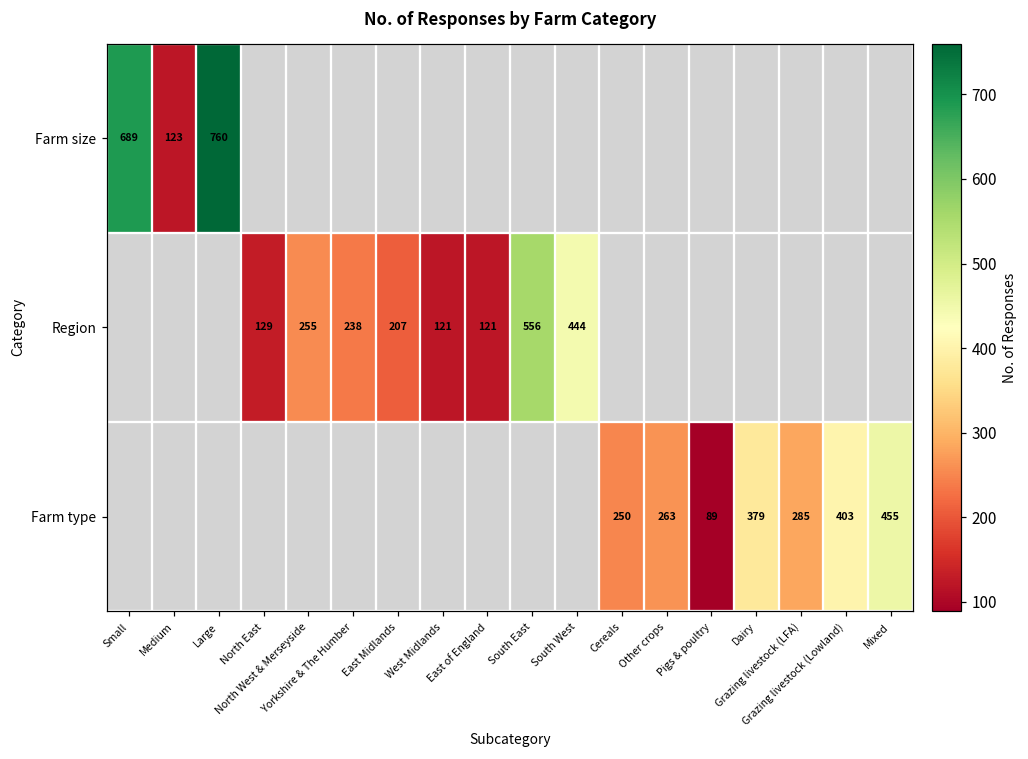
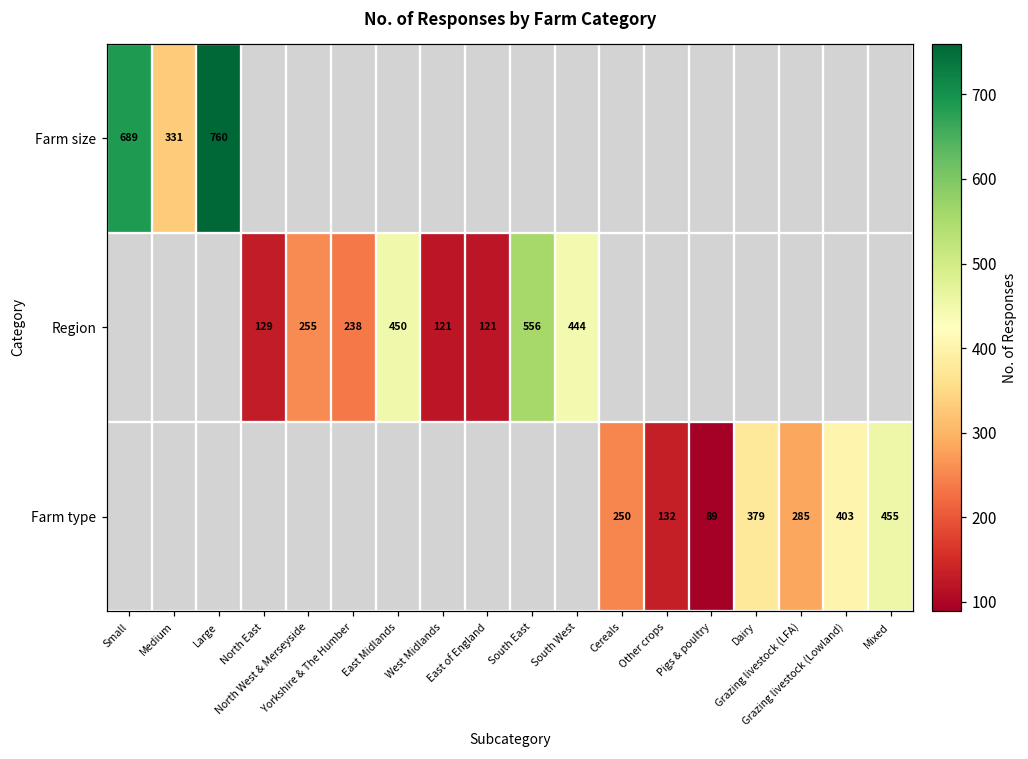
  {
    "Farm size": {
      "Small": 689,
-     "Medium": 123,
+     "Medium": 331,
      "Large": 760
    },
    "Region": {
      "North East": 129,
      "North West & Merseyside": 255,
      "Yorkshire & The Humber": 238,
-     "East Midlands": 207,
+     "East Midlands": 450,
      "West Midlands": 121,
      "East of England": 121,
      "South East": 556,
      "South West": 444
    },
    "Farm type": {
      "Cereals": 250,
-     "Other crops": 263,
+     "Other crops": 132,
      "Pigs & poultry": 89,
      "Dairy": 379,
      "Grazing livestock (LFA)": 285,
      "Grazing livestock (Lowland)": 403,
      "Mixed": 455
    }
  }
